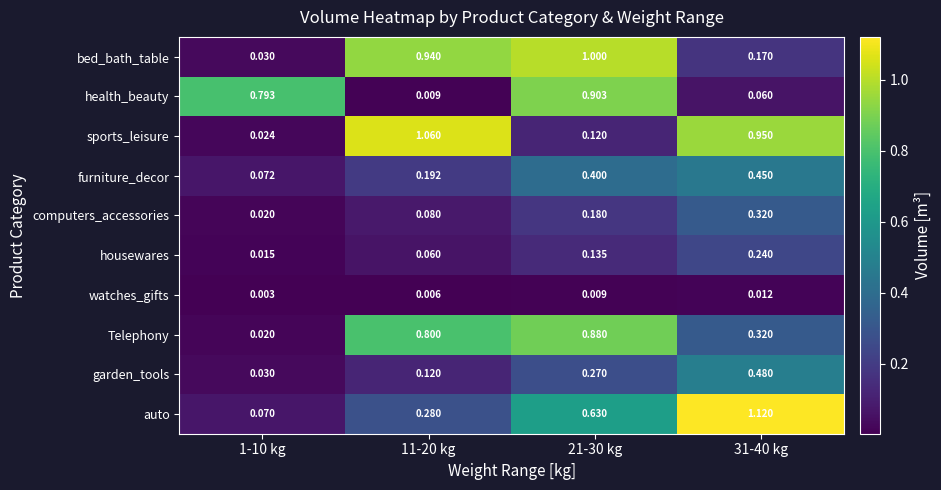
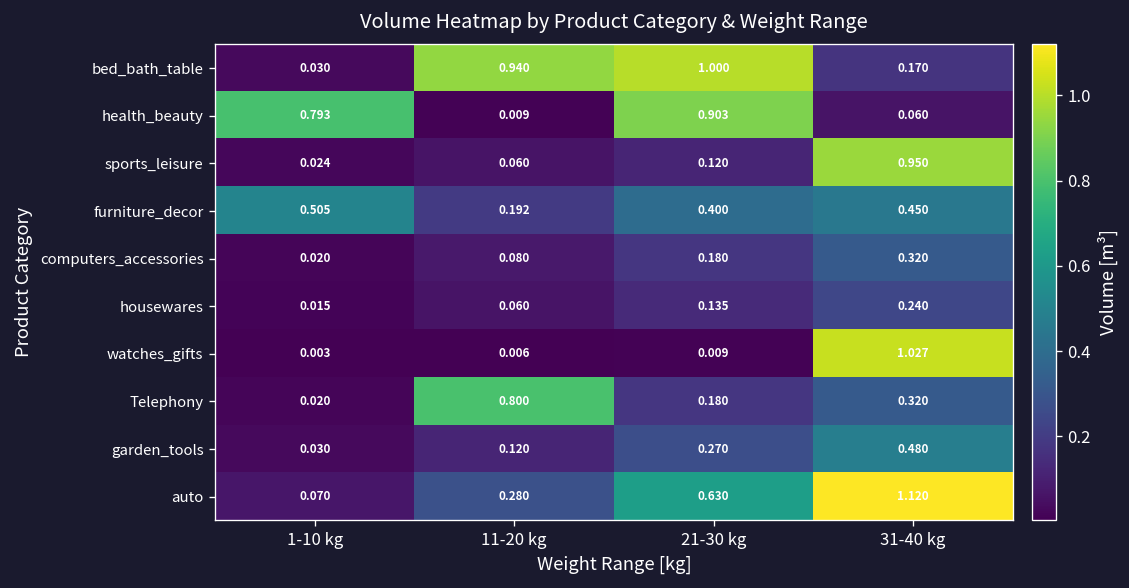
  {
    "bed_bath_table": {
      "1-10 kg": 0.030,
      "11-20 kg": 0.940,
      "21-30 kg": 1.000,
      "31-40 kg": 0.170
    },
    "health_beauty": {
      "1-10 kg": 0.793,
      "11-20 kg": 0.009,
      "21-30 kg": 0.903,
      "31-40 kg": 0.060
    },
    "sports_leisure": {
      "1-10 kg": 0.024,
-     "11-20 kg": 1.060,
+     "11-20 kg": 0.060,
      "21-30 kg": 0.120,
      "31-40 kg": 0.950
    },
    "furniture_decor": {
-     "1-10 kg": 0.072,
+     "1-10 kg": 0.505,
      "11-20 kg": 0.192,
      "21-30 kg": 0.400,
      "31-40 kg": 0.450
    },
    "computers_accessories": {
      "1-10 kg": 0.020,
      "11-20 kg": 0.080,
      "21-30 kg": 0.180,
      "31-40 kg": 0.320
    },
    "housewares": {
      "1-10 kg": 0.015,
      "11-20 kg": 0.060,
      "21-30 kg": 0.135,
      "31-40 kg": 0.240
    },
    "watches_gifts": {
      "1-10 kg": 0.003,
      "11-20 kg": 0.006,
      "21-30 kg": 0.009,
-     "31-40 kg": 0.012
+     "31-40 kg": 1.027
    },
    "Telephony": {
      "1-10 kg": 0.020,
      "11-20 kg": 0.800,
-     "21-30 kg": 0.880,
+     "21-30 kg": 0.180,
      "31-40 kg": 0.320
    },
    "garden_tools": {
      "1-10 kg": 0.030,
      "11-20 kg": 0.120,
      "21-30 kg": 0.270,
      "31-40 kg": 0.480
    },
    "auto": {
      "1-10 kg": 0.070,
      "11-20 kg": 0.280,
      "21-30 kg": 0.630,
      "31-40 kg": 1.120
    }
  }
